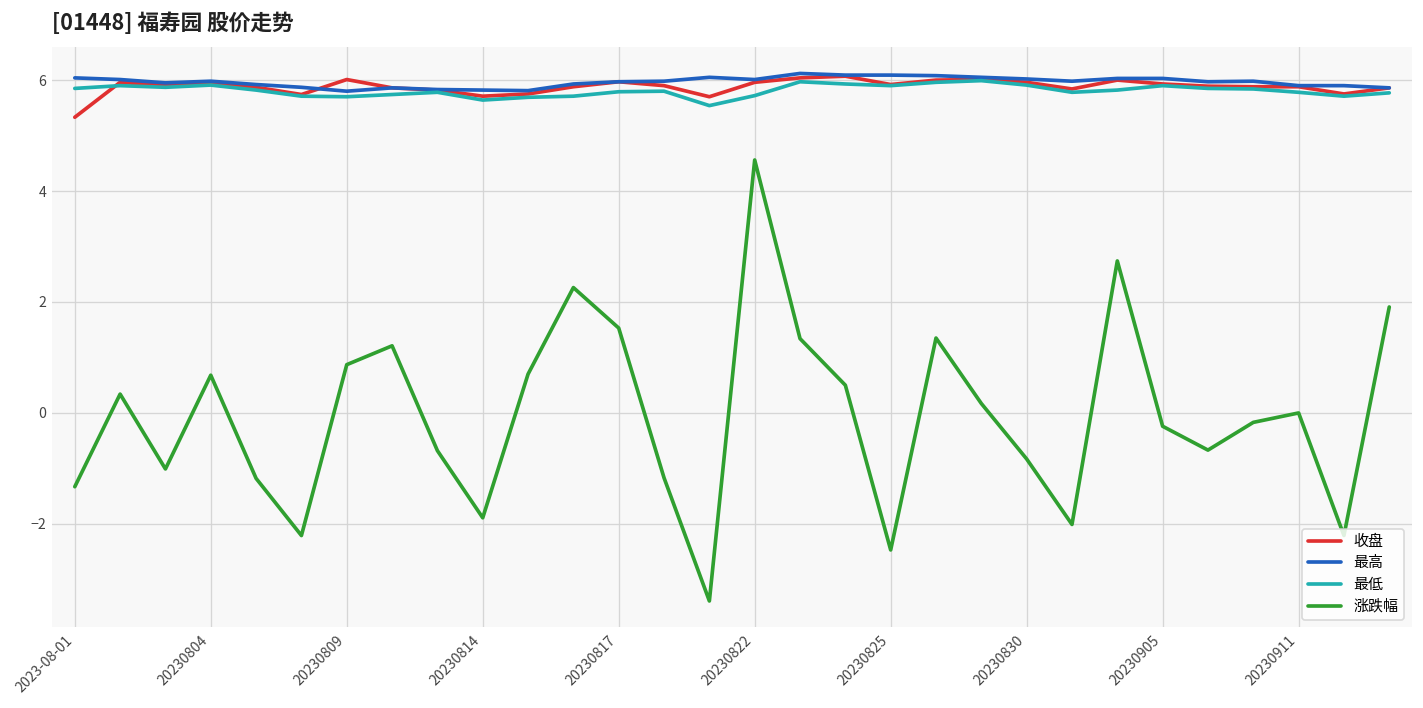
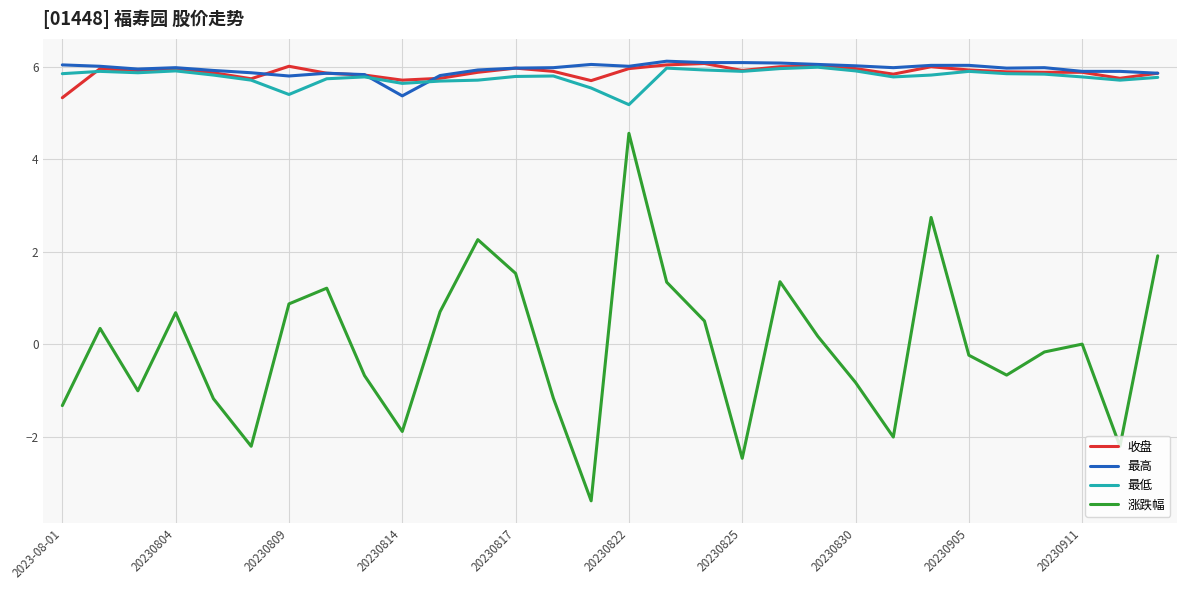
  {
    "收盘": {
      "2023-08-01": 5.3,
      "20230809": 6.0,
      "20230814": 5.7
    },
    "最高": {
      "2023-08-01": 6.0,
      "20230809": 5.8,
-     "20230814": 5.8,
+     "20230814": 5.4,
      "20230825": 6.1,
      "20230830": 6.0,
      "20230905": 6.0
    },
    "最低": {
      "2023-08-01": 5.9,
-     "20230809": 5.7,
+     "20230809": 5.4,
      "20230814": 5.6,
      "20230817": 5.8,
-     "20230822": 5.7,
+     "20230822": 5.2,
      "20230911": 5.8
    },
    "涨跌幅": {
      "2023-08-01": -1.3,
      "20230804": 0.7,
      "20230809": 0.9,
      "20230814": -1.9,
      "20230817": 1.5,
      "20230822": 4.6,
      "20230825": -2.5,
      "20230830": -0.8,
      "20230905": -0.2,
      "20230911": 0.0
    }
  }
